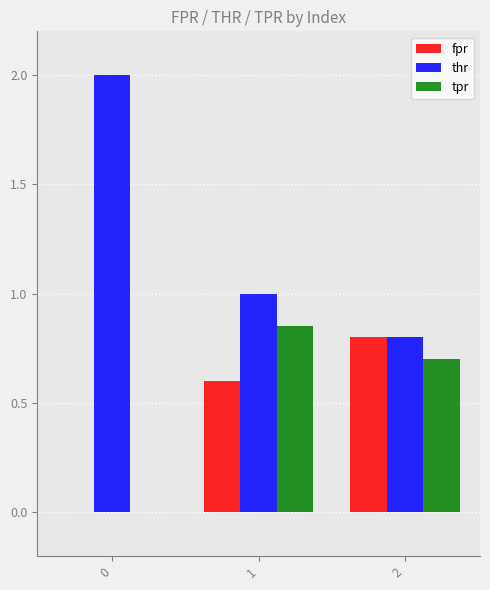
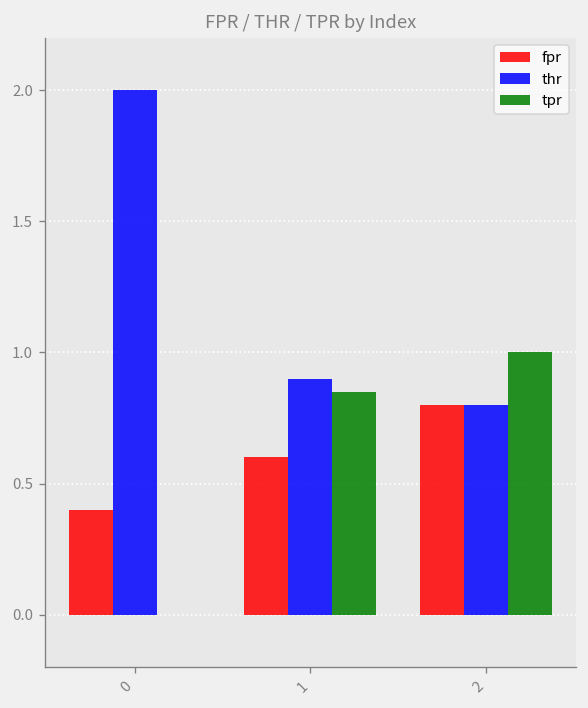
  {
    "fpr": {
-     "0": 0.0,
+     "0": 0.4,
      "1": 0.6,
      "2": 0.8
    },
    "thr": {
      "0": 2.0,
-     "1": 1.0,
+     "1": 0.9,
      "2": 0.8
    },
    "tpr": {
      "0": 0.0,
      "1": 0.85,
-     "2": 0.7
+     "2": 1.0
    }
  }
